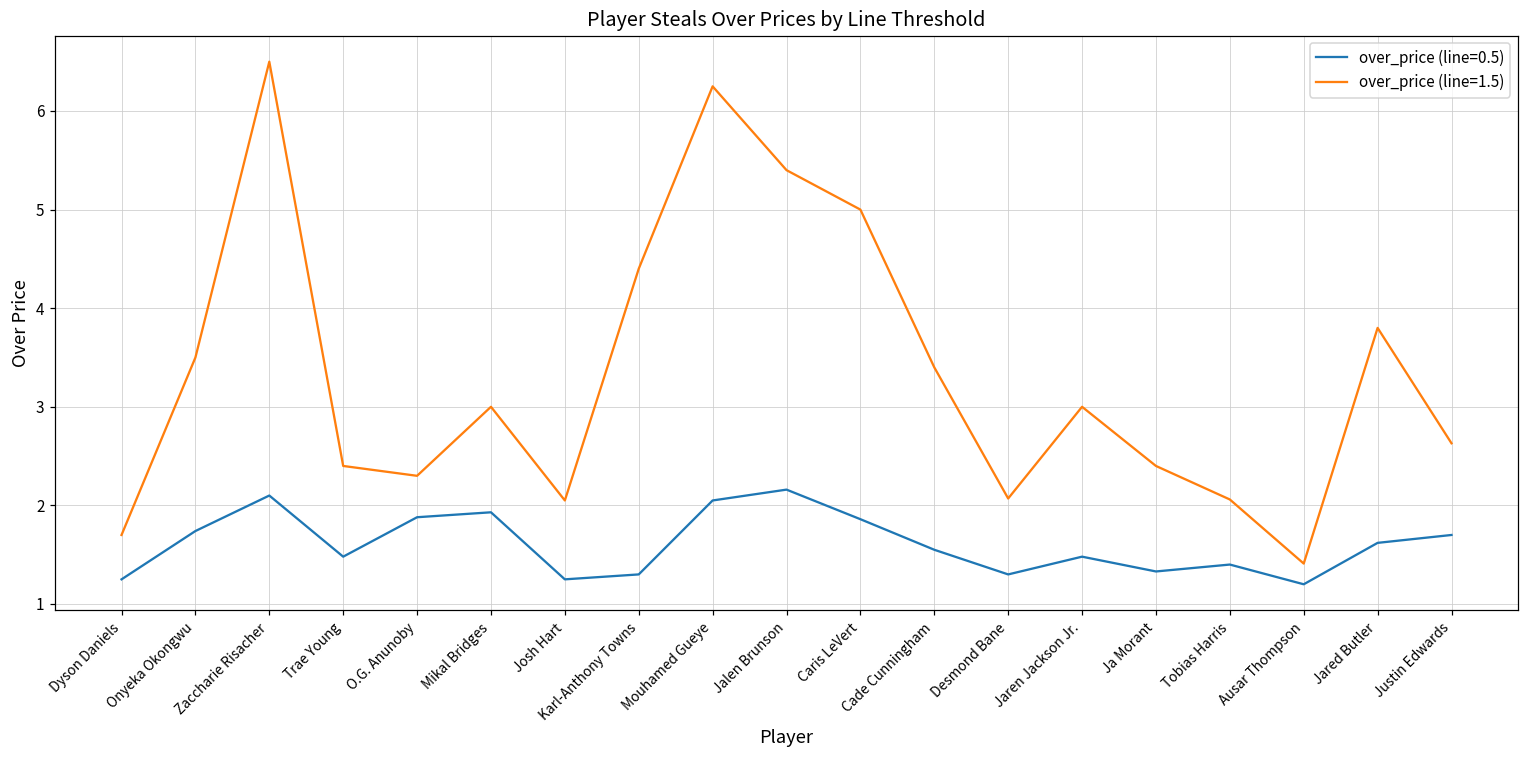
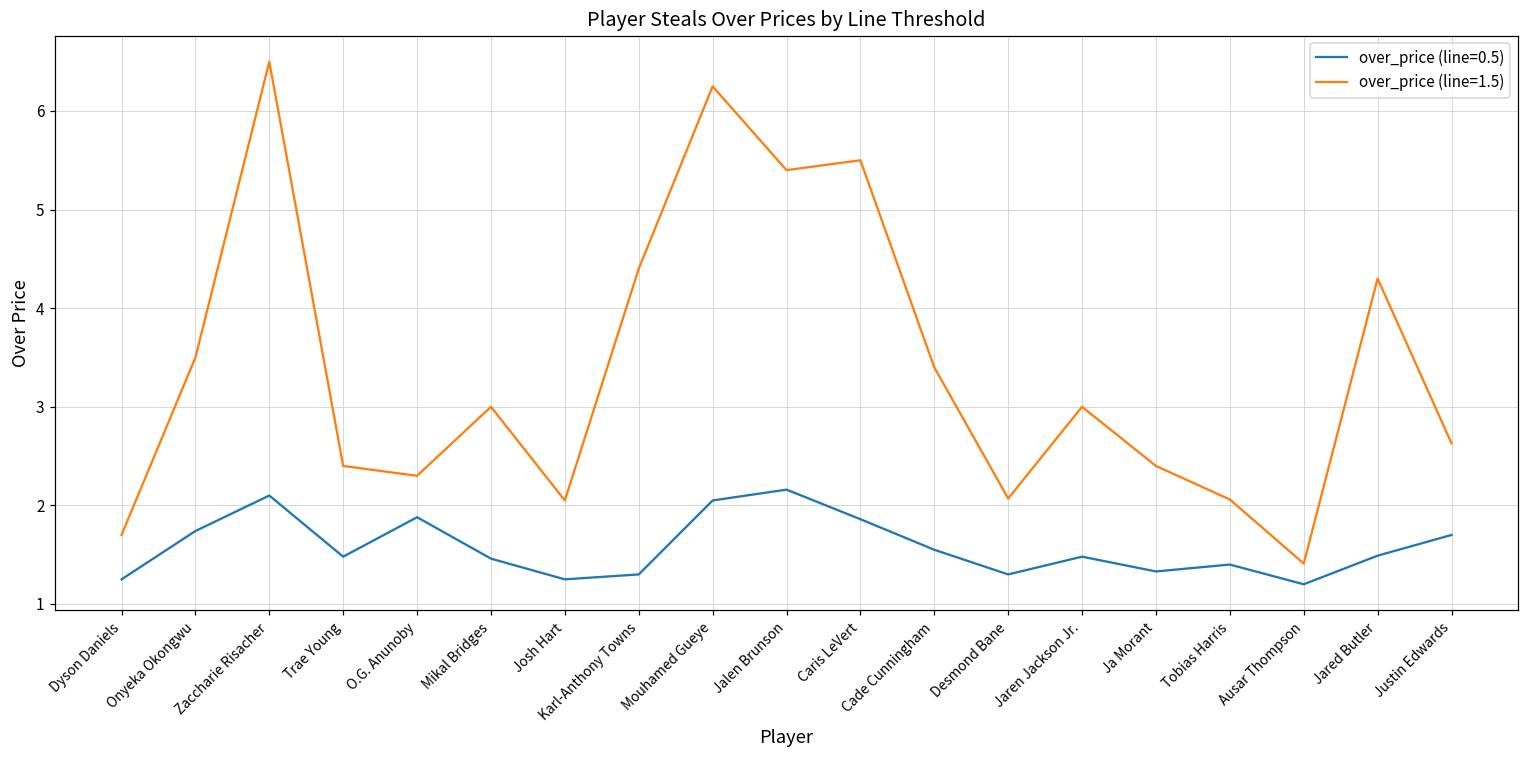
  {
    "over_price (line=0.5)": {
      "Dyson Daniels": 1.3,
      "Onyeka Okongwu": 1.7,
      "Zaccharie Risacher": 2.1,
      "Trae Young": 1.5,
      "O.G. Anunoby": 1.9,
-     "Mikal Bridges": 1.9,
+     "Mikal Bridges": 1.5,
      "Josh Hart": 1.3,
      "Karl-Anthony Towns": 1.3,
      "Mouhamed Gueye": 2.1,
      "Jalen Brunson": 2.2,
      "Caris LeVert": 1.9,
      "Cade Cunningham": 1.6,
      "Desmond Bane": 1.3,
      "Jaren Jackson Jr.": 1.5,
      "Ja Morant": 1.3,
      "Tobias Harris": 1.4,
      "Ausar Thompson": 1.2,
-     "Jared Butler": 1.6,
+     "Jared Butler": 1.5,
      "Justin Edwards": 1.7
    },
    "over_price (line=1.5)": {
      "Dyson Daniels": 1.7,
      "Onyeka Okongwu": 3.5,
      "Zaccharie Risacher": 6.5,
      "Trae Young": 2.4,
      "O.G. Anunoby": 2.3,
      "Mikal Bridges": 3.0,
      "Josh Hart": 2.1,
      "Karl-Anthony Towns": 4.4,
      "Mouhamed Gueye": 6.3,
      "Jalen Brunson": 5.4,
-     "Caris LeVert": 5.0,
+     "Caris LeVert": 5.5,
      "Cade Cunningham": 3.4,
      "Desmond Bane": 2.1,
      "Jaren Jackson Jr.": 3.0,
      "Ja Morant": 2.4,
      "Tobias Harris": 2.1,
      "Ausar Thompson": 1.4,
-     "Jared Butler": 3.8,
+     "Jared Butler": 4.3,
      "Justin Edwards": 2.6
    }
  }
